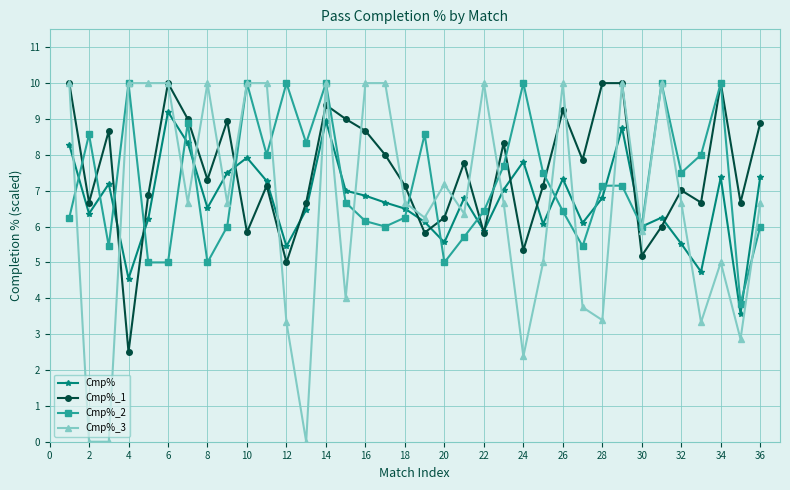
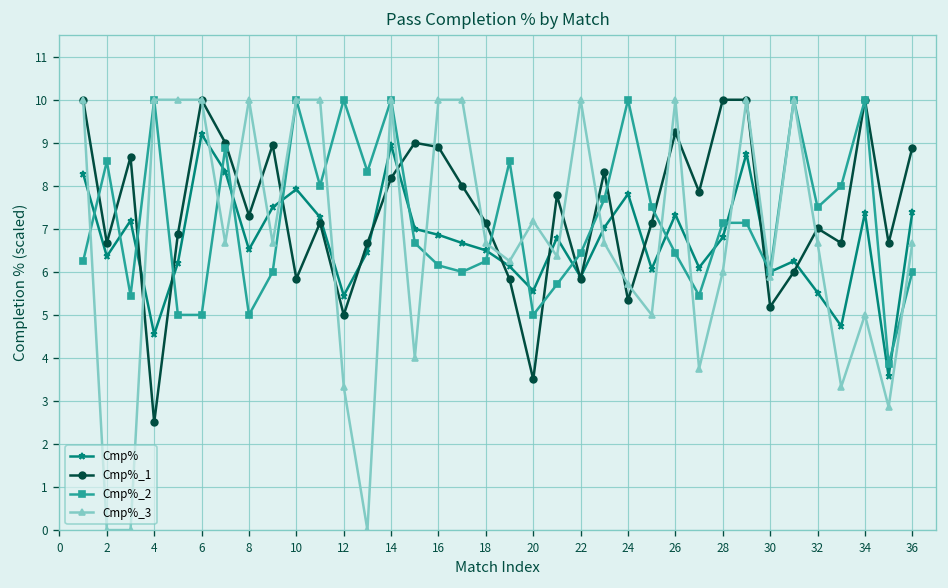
  {
    "Cmp%_1": {
      "2": 6.7,
      "4": 2.5,
      "8": 7.3,
      "10": 5.8,
      "12": 5.0,
-     "14": 9.4,
-     "16": 8.7,
+     "14": 8.2,
+     "16": 8.9,
      "18": 7.1,
-     "20": 6.3,
+     "20": 3.5,
      "24": 5.3,
      "26": 9.2,
      "28": 10.0,
      "30": 5.2,
      "32": 7.0,
      "36": 8.9
    },
    "Cmp%_3": {
      "2": 0.0,
      "8": 10.0,
      "12": 3.3,
      "16": 10.0,
      "18": 6.7,
      "20": 7.2,
      "22": 10.0,
-     "24": 2.4,
+     "24": 5.7,
      "26": 10.0,
-     "28": 3.4,
+     "28": 6.0,
      "30": 5.9,
      "32": 6.7,
      "34": 5.0,
      "36": 6.7
    }
  }
